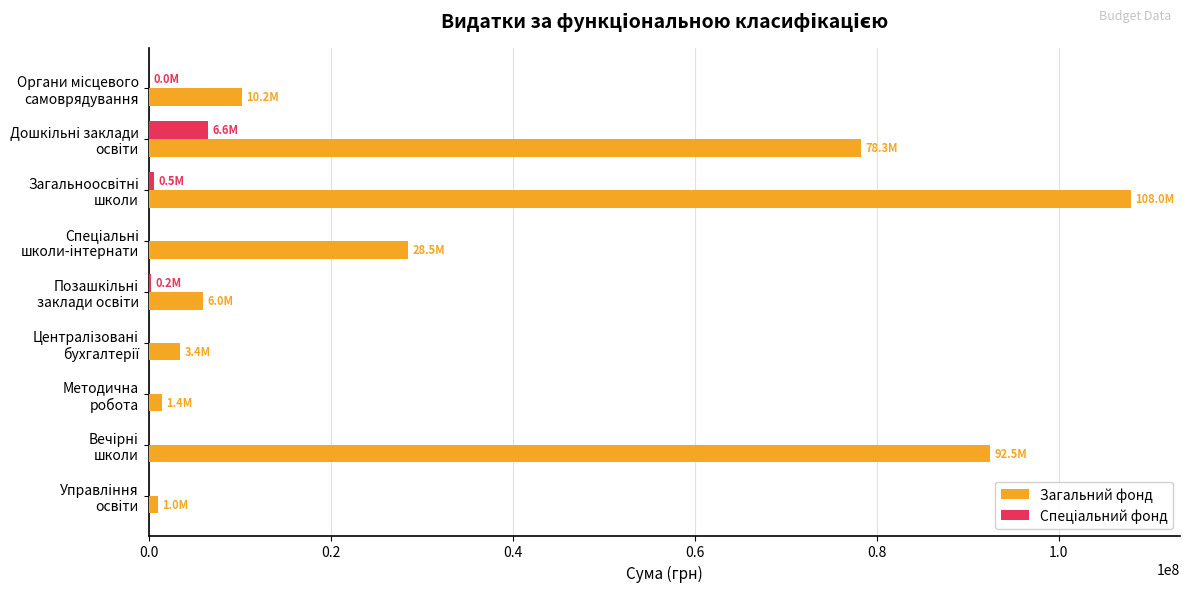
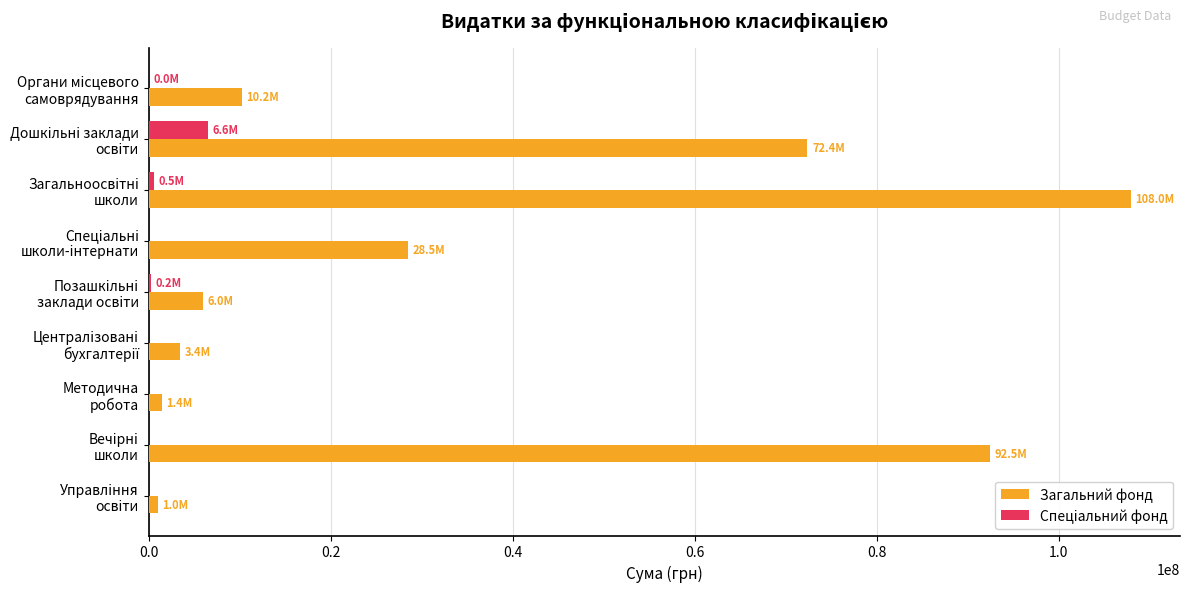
  {
    "Загальний фонд": {
      "Органи місцевого самоврядування": "10.2M",
-     "Дошкільні заклади освіти": "78.3M",
+     "Дошкільні заклади освіти": "72.4M",
      "Загальноосвітні школи": "108.0M",
      "Спеціальні школи-інтернати": "28.5M",
      "Позашкільні заклади освіти": "6.0M",
      "Централізовані бухгалтерії": "3.4M",
      "Методична робота": "1.4M",
      "Вечірні школи": "92.5M",
      "Управління освіти": "1.0M"
    },
    "Спеціальний фонд": {
      "Дошкільні заклади освіти": "6.6M",
      "Загальноосвітні школи": "0.5M",
      "Позашкільні заклади освіти": "0.2M"
    }
  }
